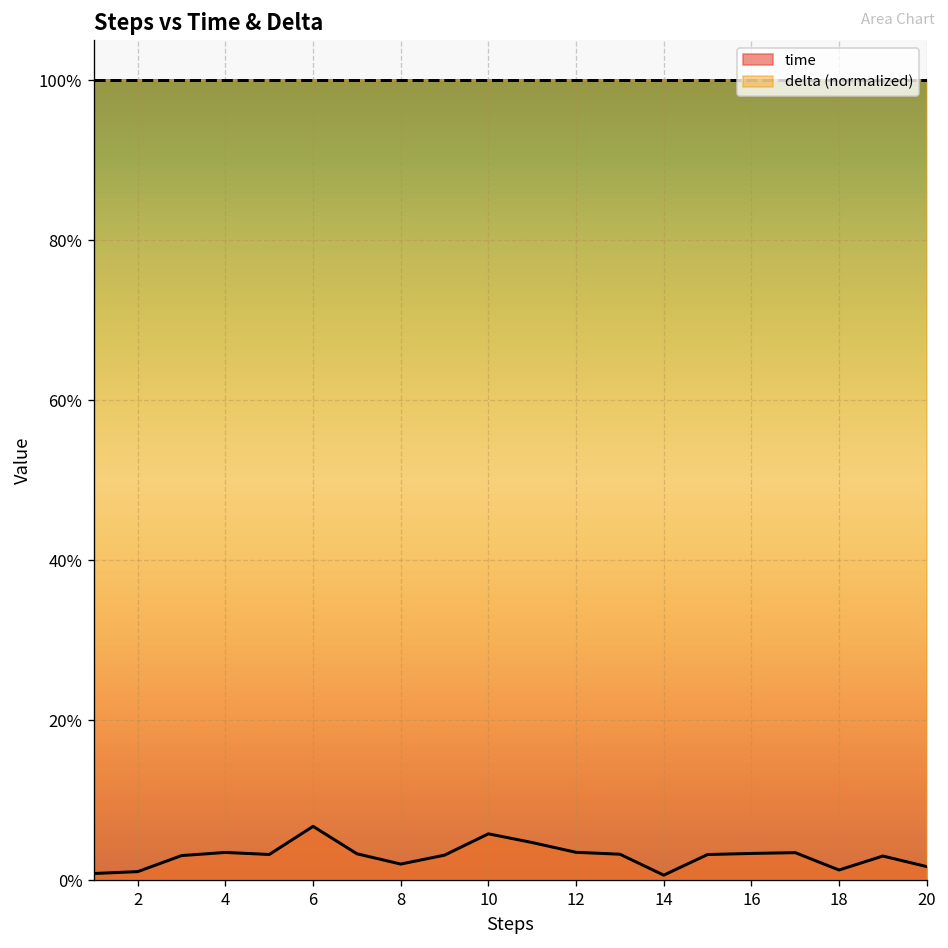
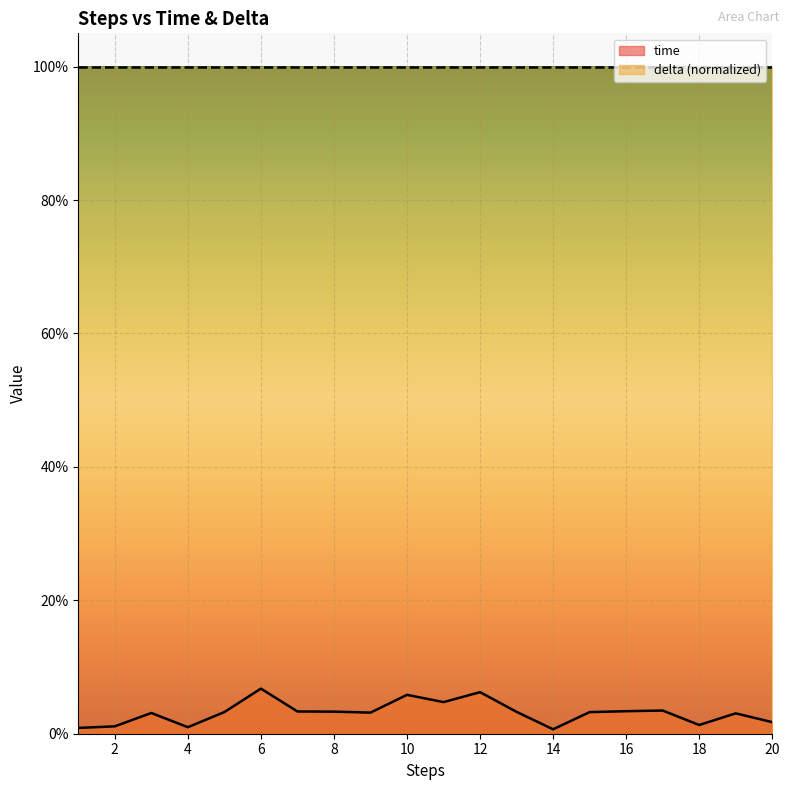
  {
    "time": {
      "2": "1%",
-     "4": "4%",
+     "4": "1%",
      "6": "7%",
-     "8": "2%",
+     "8": "3%",
      "10": "6%",
-     "12": "4%",
+     "12": "6%",
      "14": "1%",
      "16": "3%",
      "18": "1%",
      "20": "2%"
    },
    "delta (normalized)": {
      "2": "100%",
      "4": "100%",
      "6": "100%",
      "8": "100%",
      "10": "100%",
      "12": "100%",
      "14": "100%",
      "20": "100%"
    }
  }
